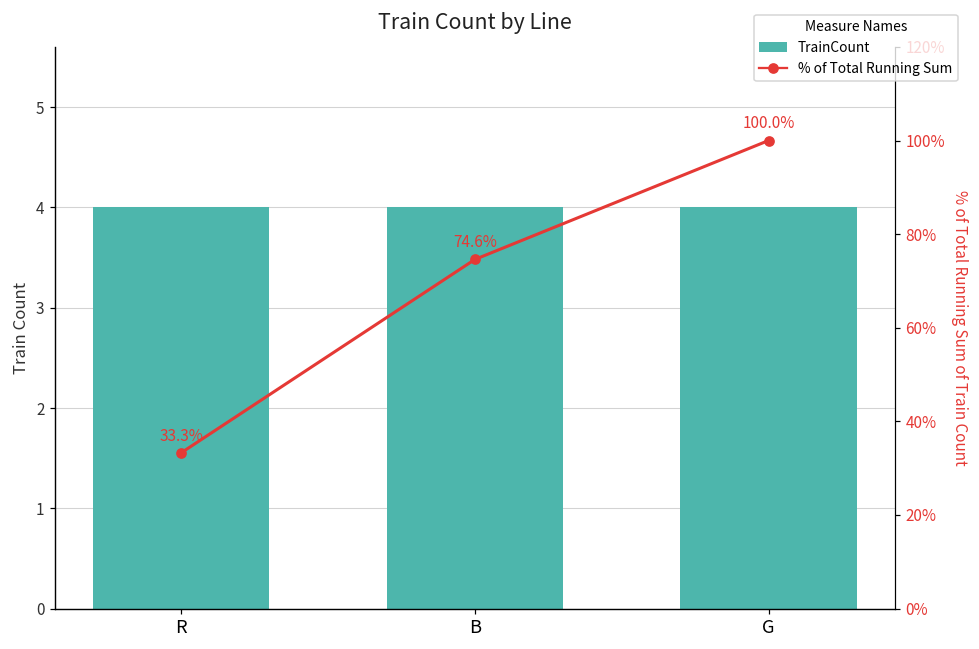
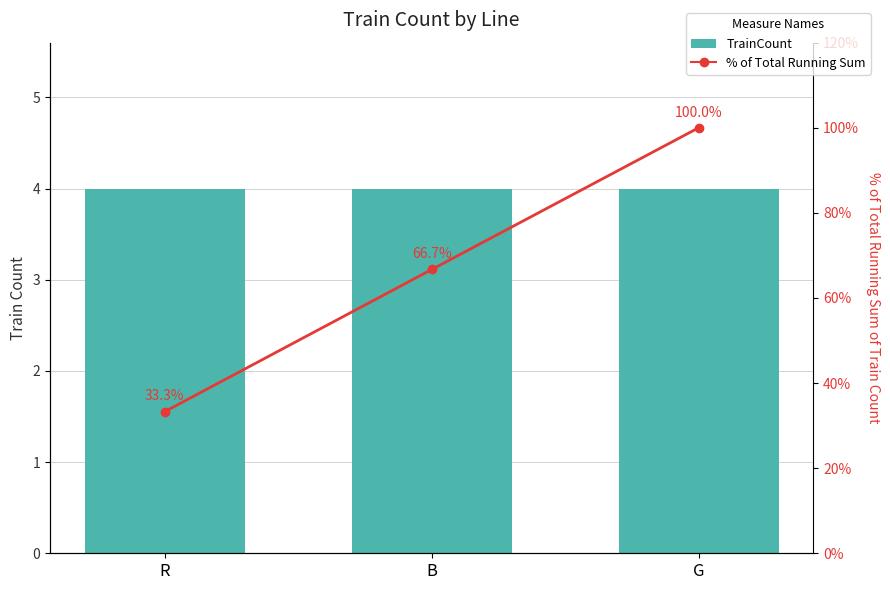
  {
    "% of Total Running Sum": {
      "R": "33.3%",
-     "B": "74.6%",
+     "B": "66.7%",
      "G": "100.0%"
    }
  }
